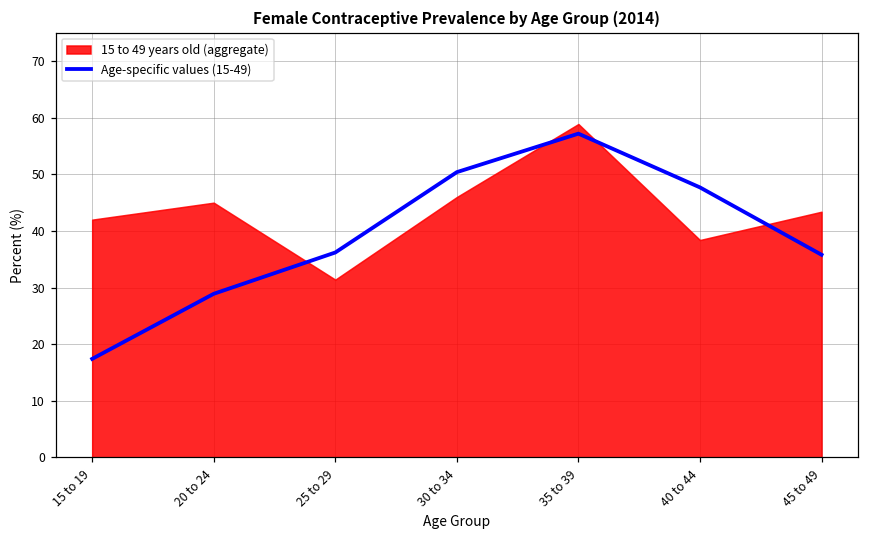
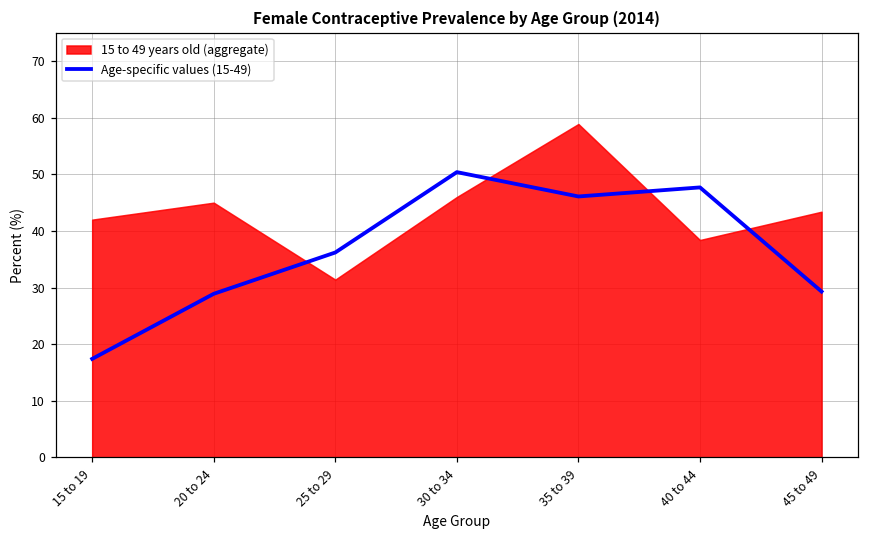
  {
    "Age-specific values (15-49)": {
      "15 to 19": 17,
      "20 to 24": 29,
      "25 to 29": 36,
      "30 to 34": 50,
-     "35 to 39": 57,
+     "35 to 39": 46,
      "40 to 44": 48,
-     "45 to 49": 36
+     "45 to 49": 29
    },
    "15 to 49 years old (aggregate)": {
      "15 to 19": 42,
      "20 to 24": 45,
      "25 to 29": 31,
      "30 to 34": 46,
      "35 to 39": 59,
      "40 to 44": 38,
      "45 to 49": 43
    }
  }
